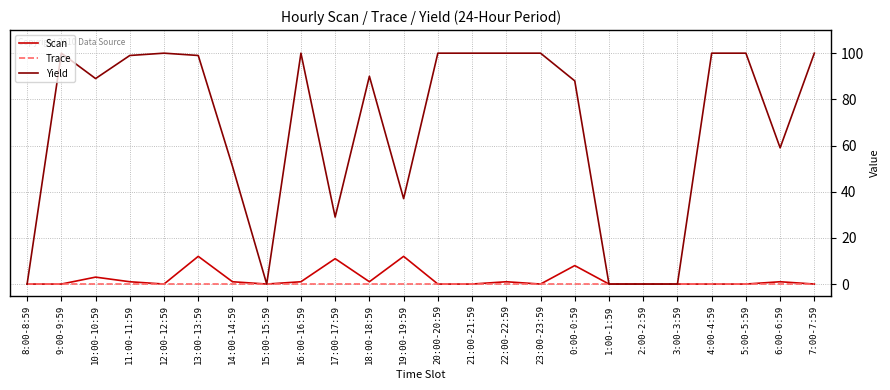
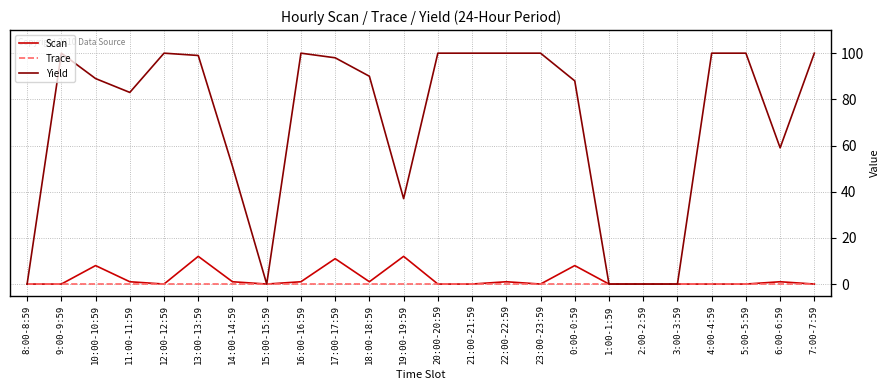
  {
    "Scan": {
-     "10:00-10:59": 3,
+     "10:00-10:59": 8,
      "13:00-13:59": 12,
      "17:00-17:59": 11,
      "19:00-19:59": 12,
      "0:00-0:59": 8
    },
    "Trace": {
      "10:00-10:59": 0,
      "13:00-13:59": 0,
      "17:00-17:59": 0,
      "19:00-19:59": 0,
      "0:00-0:59": 0
    },
    "Yield": {
      "10:00-10:59": 89,
-     "11:00-11:59": 99,
+     "11:00-11:59": 83,
      "12:00-12:59": 100,
      "13:00-13:59": 99,
      "14:00-14:59": 51,
      "16:00-16:59": 100,
-     "17:00-17:59": 29,
+     "17:00-17:59": 98,
      "18:00-18:59": 90,
      "19:00-19:59": 37,
      "20:00-20:59": 100,
      "21:00-21:59": 100,
      "22:00-22:59": 100,
      "23:00-23:59": 100,
      "0:00-0:59": 88,
      "4:00-4:59": 100,
      "5:00-5:59": 100,
      "6:00-6:59": 59,
      "7:00-7:59": 100
    }
  }
